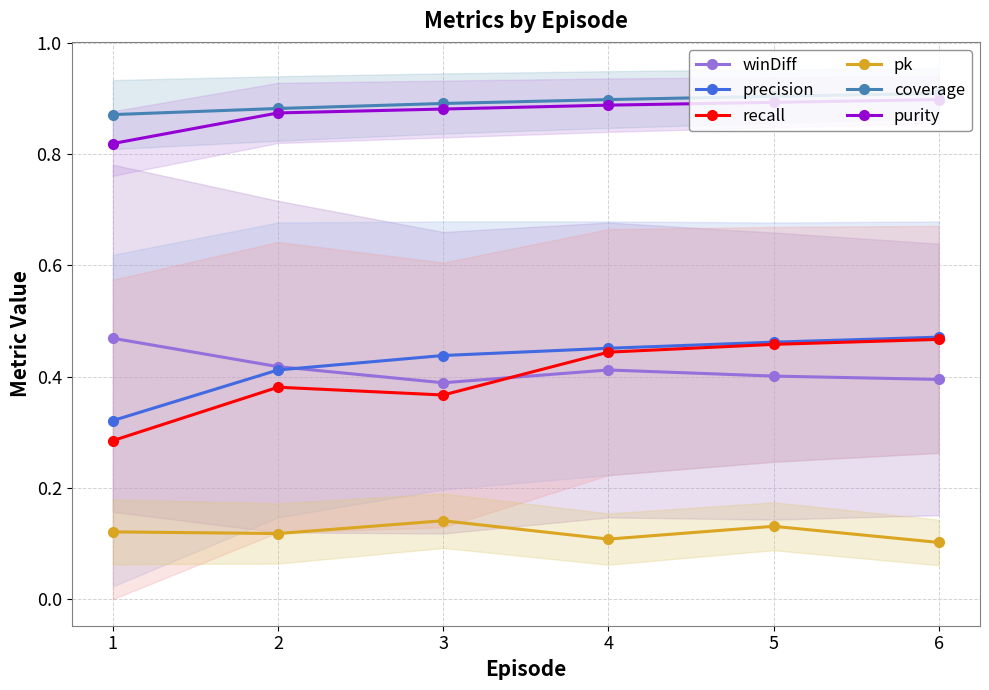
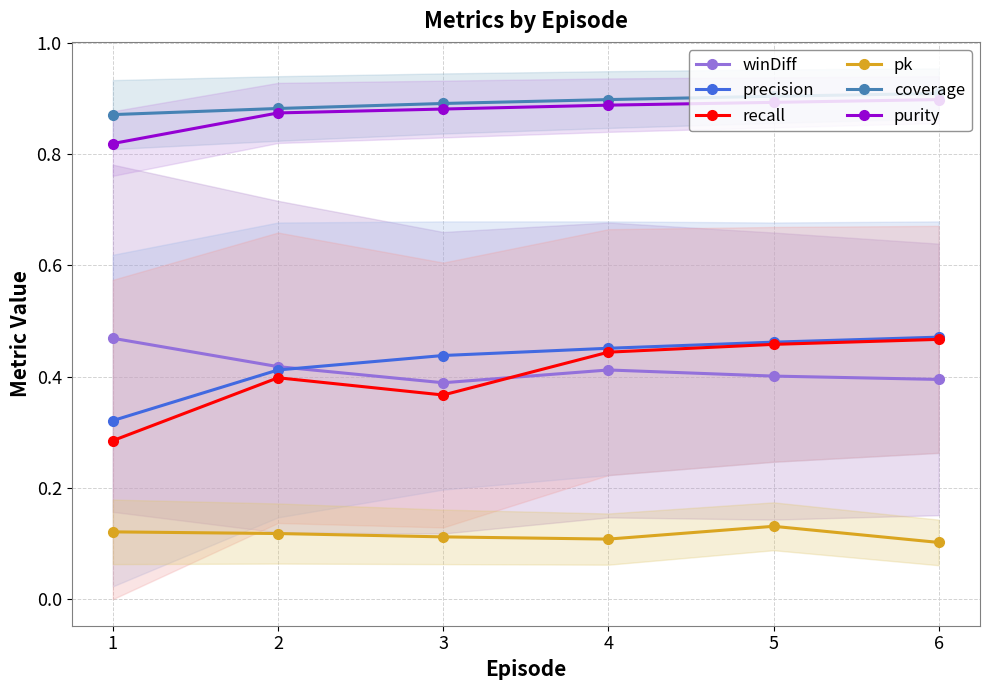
  {
    "recall": {
      "1": 0.29,
-     "2": 0.38,
+     "2": 0.40,
      "3": 0.37,
      "4": 0.44
    },
    "pk": {
      "1": 0.12,
      "2": 0.12,
-     "3": 0.14,
+     "3": 0.11,
      "4": 0.11,
      "5": 0.13,
      "6": 0.10
    },
    "purity": {
      "1": 0.82,
      "2": 0.87,
      "3": 0.88,
      "4": 0.89
    }
  }
